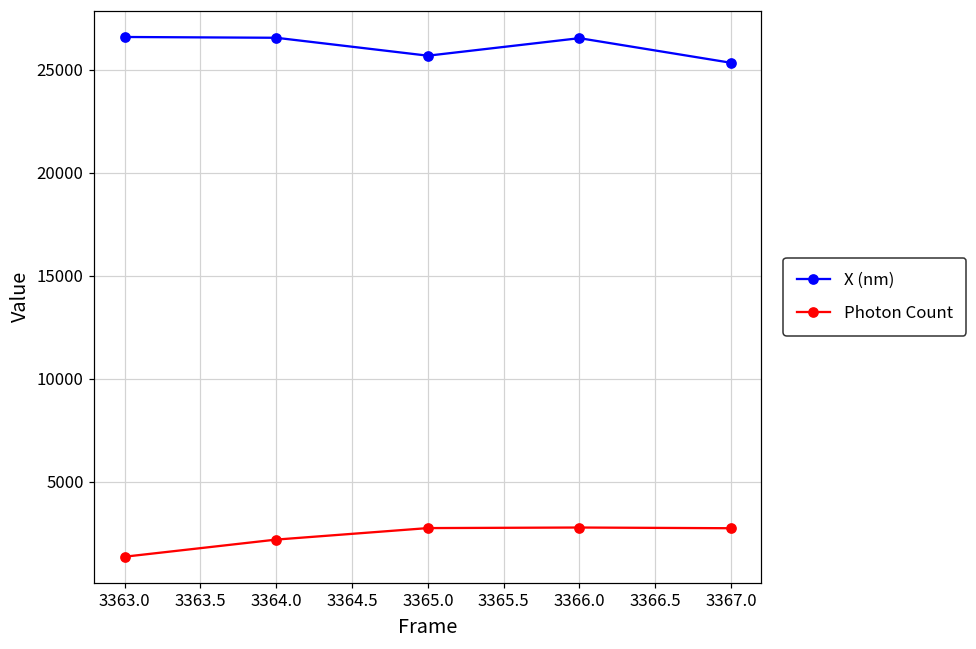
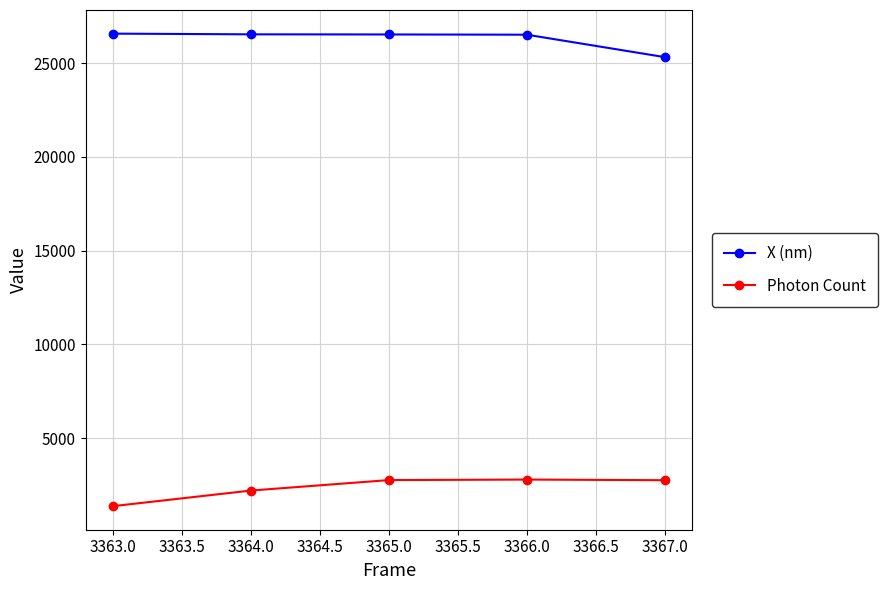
  {
    "X (nm)": {
      "3363.0": 26600,
      "3364.0": 26500,
-     "3365.0": 25700,
+     "3365.0": 26500,
      "3366.0": 26500,
      "3367.0": 25300
    },
    "Photon Count": {
      "3363.0": 1400,
      "3364.0": 2200,
      "3365.0": 2800,
      "3366.0": 2800,
      "3367.0": 2800
    }
  }
